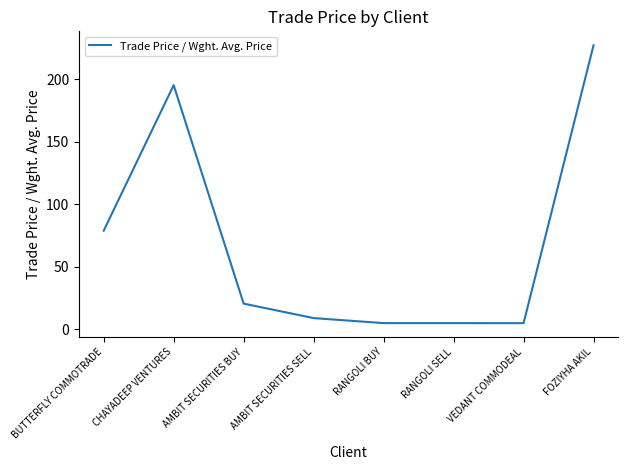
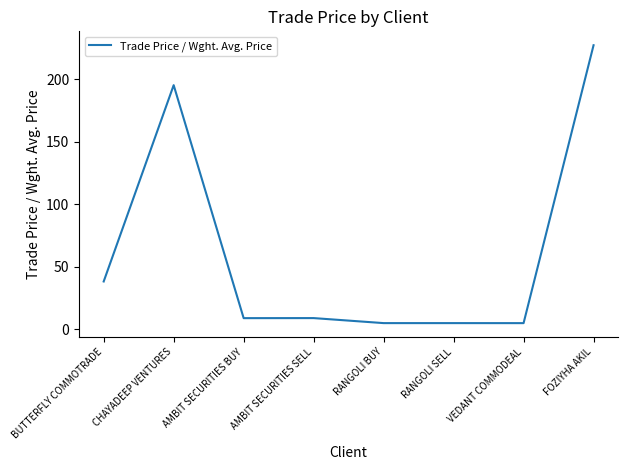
  {
-   "BUTTERFLY COMMOTRADE": 79,
+   "BUTTERFLY COMMOTRADE": 38,
    "CHAYADEEP VENTURES": 195,
-   "AMBIT SECURITIES BUY": 20,
+   "AMBIT SECURITIES BUY": 9,
    "AMBIT SECURITIES SELL": 9,
    "RANGOLI BUY": 5,
    "RANGOLI SELL": 5,
    "VEDANT COMMODEAL": 5,
    "FOZIYHA AKIL": 227
  }
